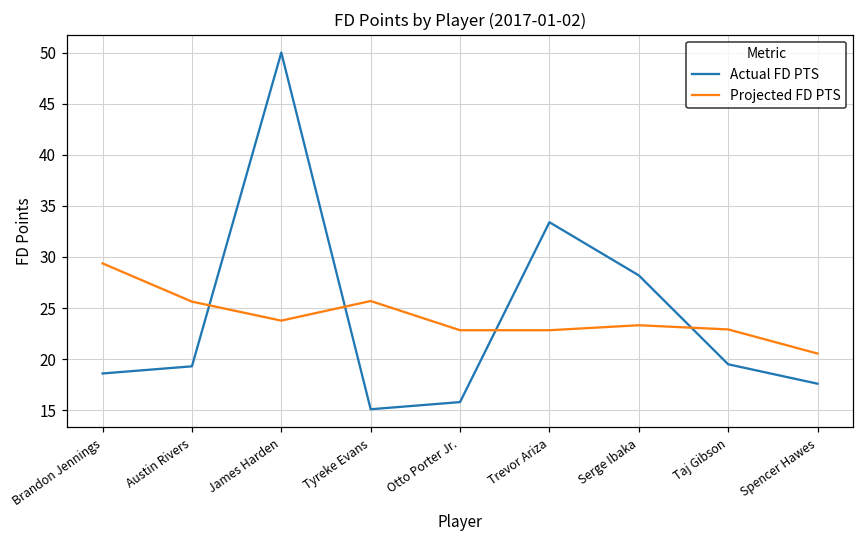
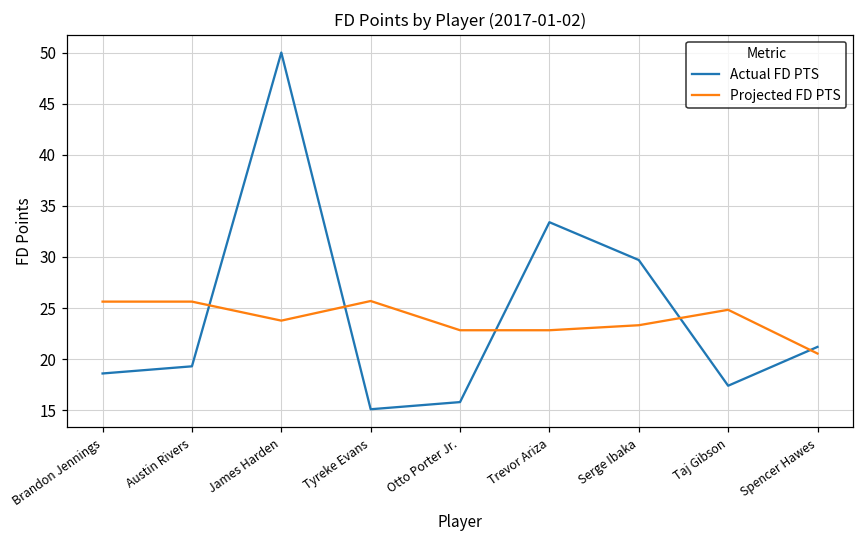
  {
    "Actual FD PTS": {
      "Brandon Jennings": 19,
      "Austin Rivers": 19,
      "James Harden": 50,
      "Tyreke Evans": 15,
      "Otto Porter Jr.": 16,
      "Trevor Ariza": 33,
-     "Serge Ibaka": 28,
-     "Taj Gibson": 20,
-     "Spencer Hawes": 18
+     "Serge Ibaka": 30,
+     "Taj Gibson": 17,
+     "Spencer Hawes": 21
    },
    "Projected FD PTS": {
-     "Brandon Jennings": 29,
+     "Brandon Jennings": 26,
      "Austin Rivers": 26,
      "James Harden": 24,
      "Tyreke Evans": 26,
      "Otto Porter Jr.": 23,
      "Trevor Ariza": 23,
      "Serge Ibaka": 23,
-     "Taj Gibson": 23,
+     "Taj Gibson": 25,
      "Spencer Hawes": 21
    }
  }
